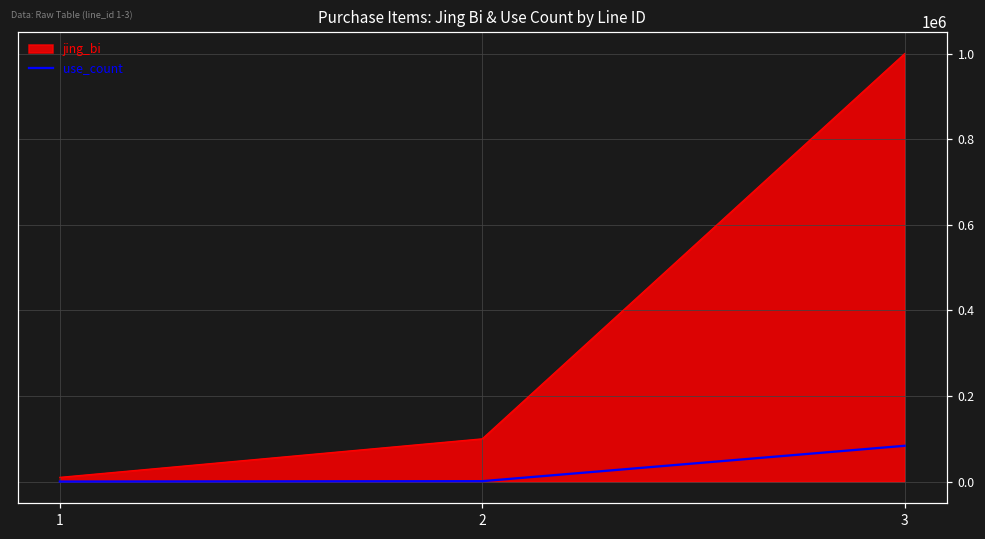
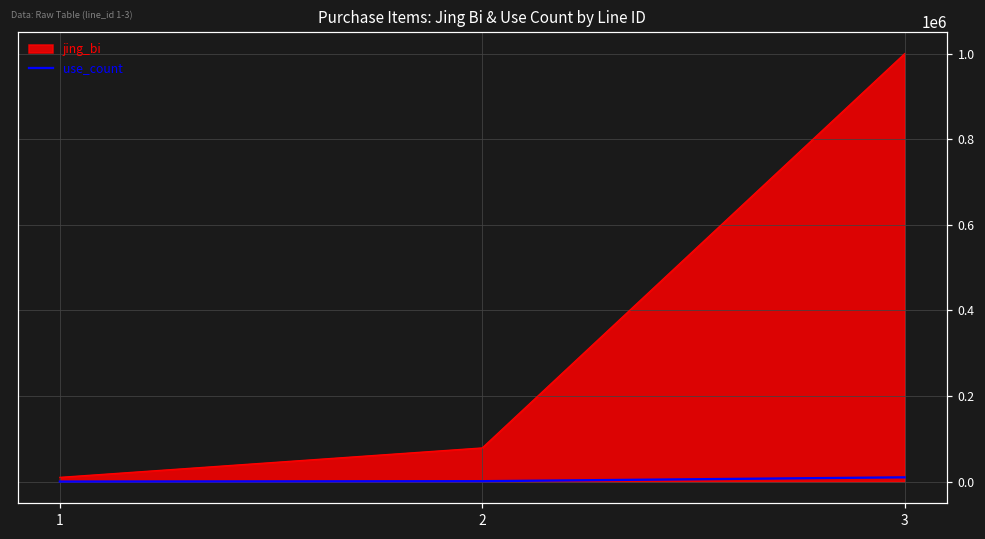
  {
    "jing_bi": {
      "1": 10000,
-     "2": 100000,
+     "2": 80000,
      "3": 1000000
    },
    "use_count": {
      "1": 0,
      "2": 0,
-     "3": 80000
+     "3": 10000
    }
  }
